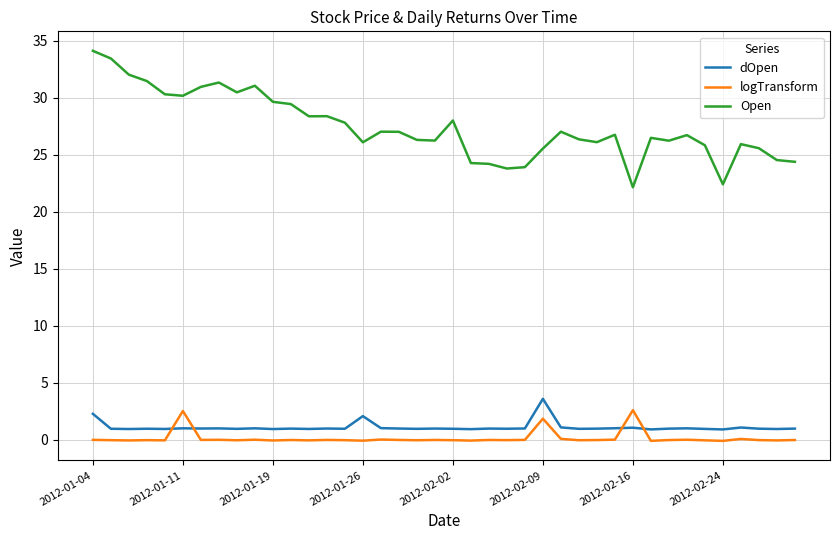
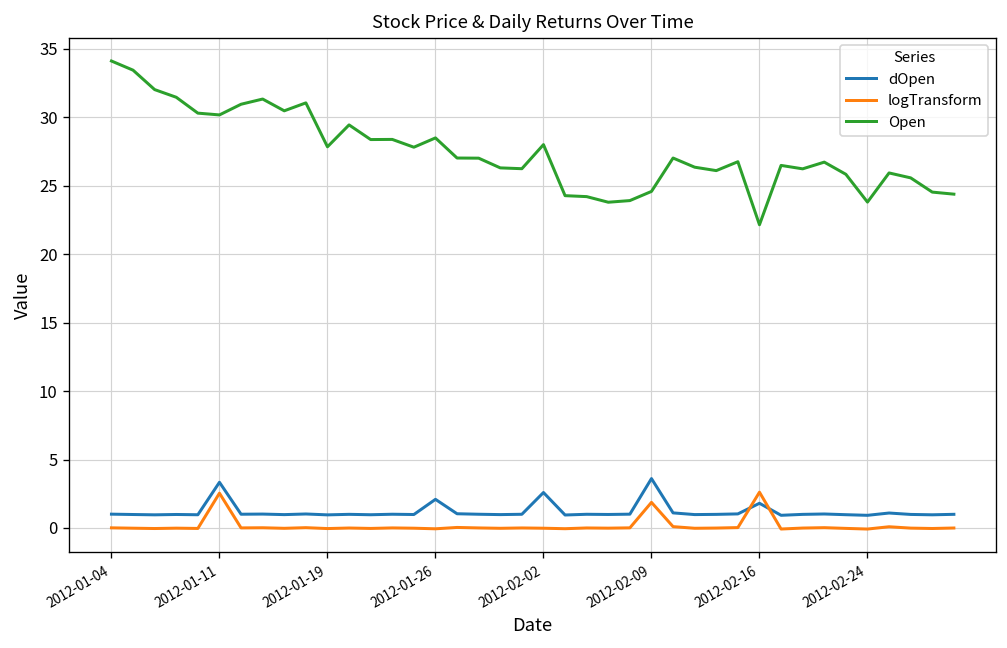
  {
    "dOpen": {
-     "2012-01-04": 2.3,
-     "2012-01-11": 1.0,
+     "2012-01-04": 1.0,
+     "2012-01-11": 3.3,
      "2012-01-19": 1.0,
      "2012-01-26": 2.1,
-     "2012-02-02": 1.0,
+     "2012-02-02": 2.6,
      "2012-02-09": 3.6,
-     "2012-02-16": 1.1,
+     "2012-02-16": 1.8,
      "2012-02-24": 0.9
    },
    "logTransform": {
      "2012-01-04": 0.0,
      "2012-01-11": 2.5,
      "2012-01-19": 0.0,
      "2012-01-26": -0.1,
      "2012-02-02": 0.0,
      "2012-02-09": 1.9,
      "2012-02-16": 2.6,
      "2012-02-24": -0.1
    },
    "Open": {
      "2012-01-04": 34.1,
      "2012-01-11": 30.2,
-     "2012-01-19": 29.7,
-     "2012-01-26": 26.1,
+     "2012-01-19": 27.9,
+     "2012-01-26": 28.5,
      "2012-02-02": 28.0,
-     "2012-02-09": 25.6,
+     "2012-02-09": 24.6,
      "2012-02-16": 22.2,
-     "2012-02-24": 22.4
+     "2012-02-24": 23.8
    }
  }
